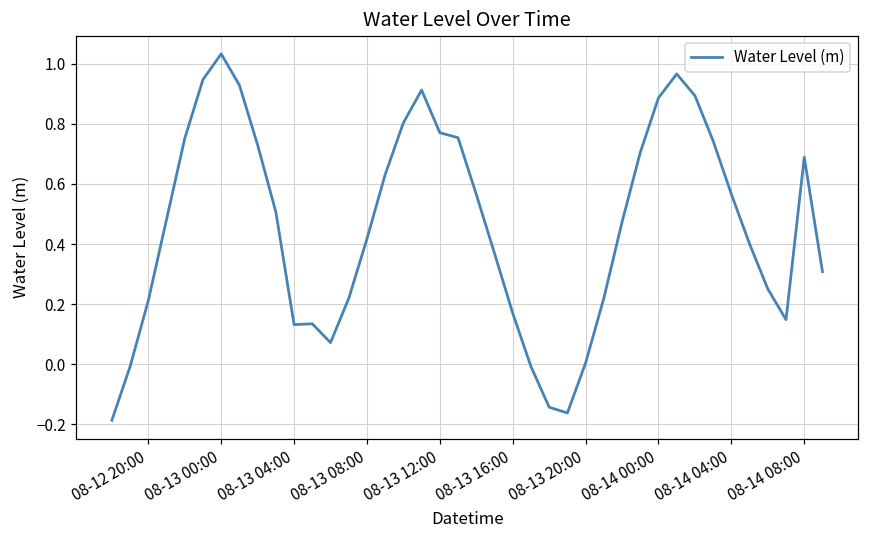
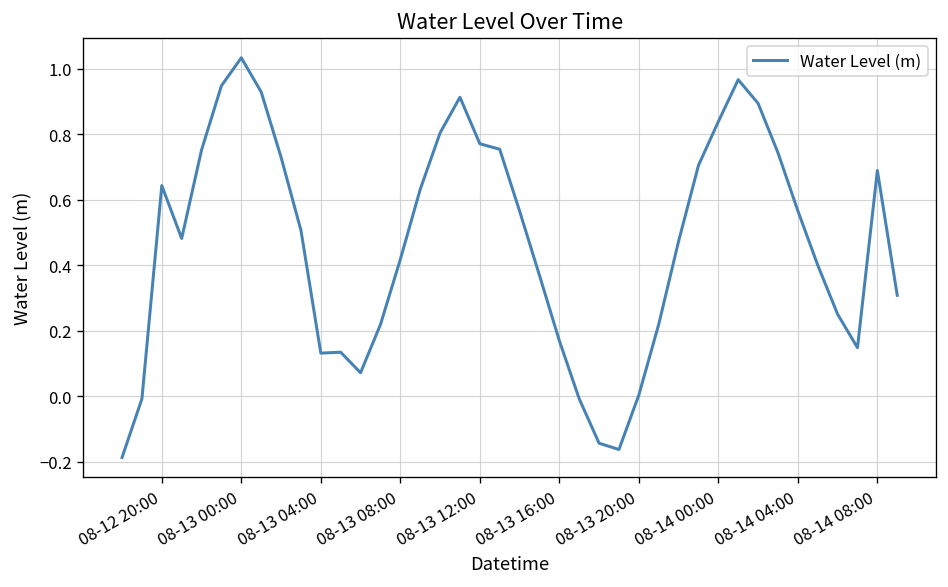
  {
-   "08-12 20:00": 0.21,
+   "08-12 20:00": 0.64,
    "08-13 00:00": 1.03,
    "08-13 04:00": 0.13,
    "08-13 08:00": 0.42,
    "08-13 12:00": 0.77,
    "08-13 16:00": 0.17,
    "08-13 20:00": 0.00,
-   "08-14 00:00": 0.89,
+   "08-14 00:00": 0.84,
    "08-14 04:00": 0.57,
    "08-14 08:00": 0.69
  }
